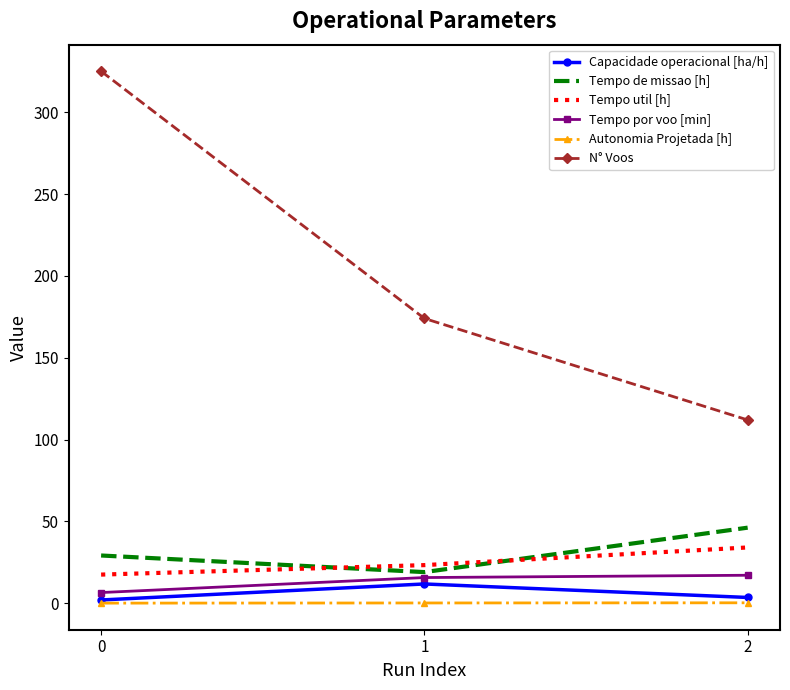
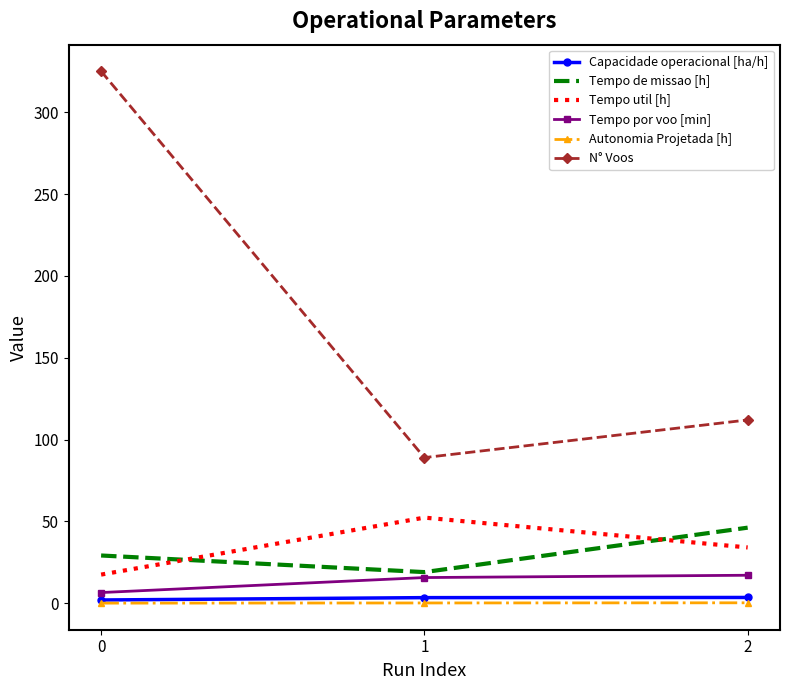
  {
    "Capacidade operacional [ha/h]": {
      "0": 2,
-     "1": 12,
+     "1": 3,
      "2": 4
    },
    "Tempo de missao [h]": {
      "0": 29,
      "1": 19,
      "2": 46
    },
    "Tempo util [h]": {
      "0": 18,
-     "1": 23,
+     "1": 52,
      "2": 34
    },
    "Tempo por voo [min]": {
      "0": 7,
      "1": 16,
      "2": 17
    },
    "Autonomia Projetada [h]": {
      "0": 0,
      "1": 0,
      "2": 0
    },
    "N° Voos": {
      "0": 325,
-     "1": 174,
+     "1": 89,
      "2": 112
    }
  }
